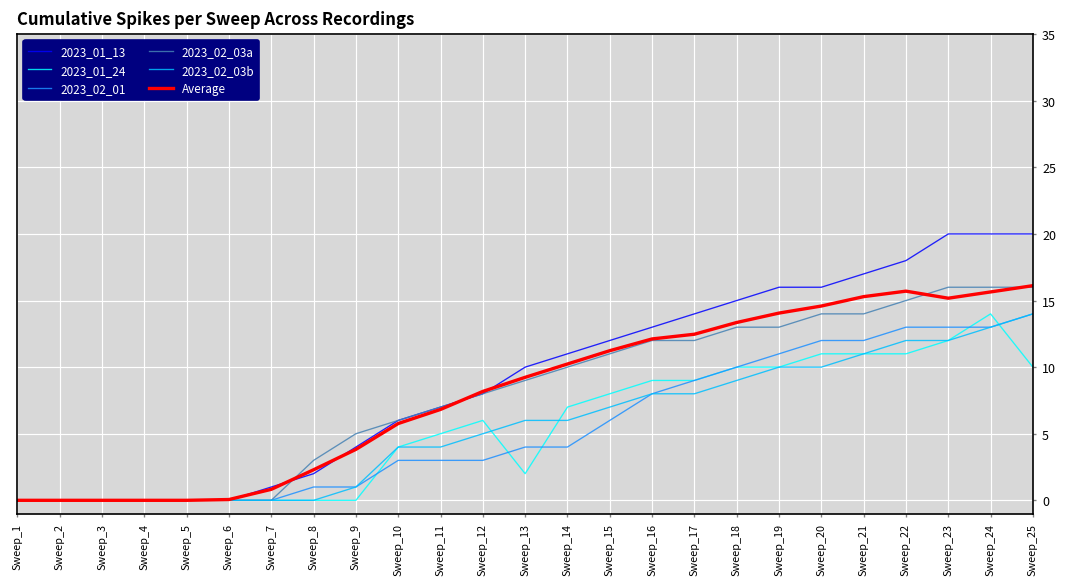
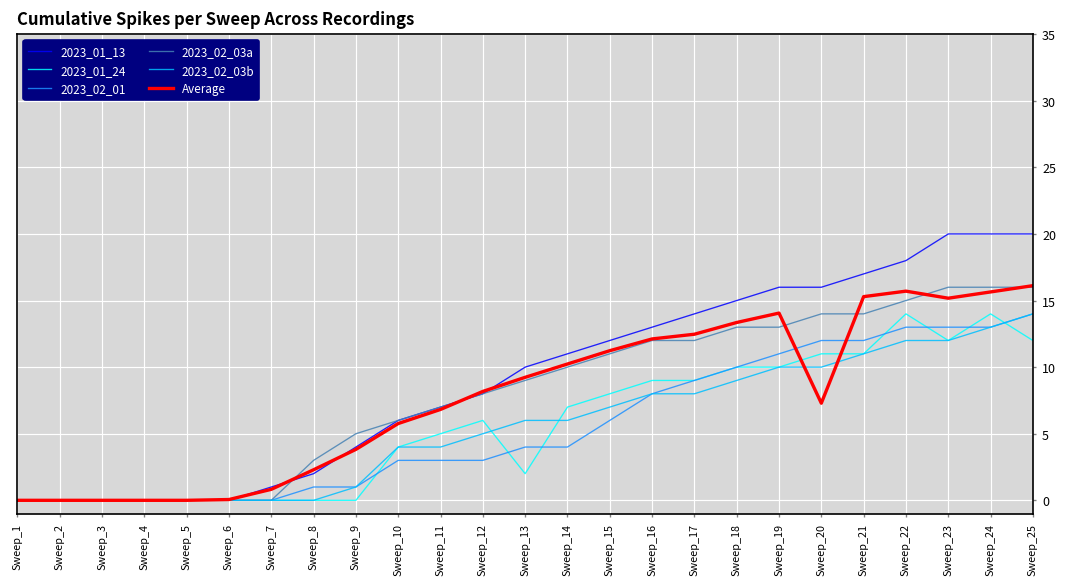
  {
    "2023_01_13": {
      "Sweep_8": 2.0,
      "Sweep_13": 10.0,
      "Sweep_14": 11.0,
      "Sweep_15": 12.0,
      "Sweep_16": 13.0,
      "Sweep_17": 14.0,
      "Sweep_18": 15.0,
      "Sweep_19": 16.0,
      "Sweep_20": 16.0,
      "Sweep_21": 17.0,
      "Sweep_22": 18.0,
      "Sweep_23": 20.0,
      "Sweep_24": 20.0,
      "Sweep_25": 20.0
    },
    "2023_01_24": {
      "Sweep_9": 0,
      "Sweep_11": 5,
      "Sweep_12": 6,
      "Sweep_13": 2,
      "Sweep_14": 7,
      "Sweep_15": 8,
      "Sweep_16": 9,
      "Sweep_20": 11,
-     "Sweep_22": 11,
+     "Sweep_22": 14,
      "Sweep_24": 14,
-     "Sweep_25": 10
+     "Sweep_25": 12
    },
    "2023_02_03a": {
      "Sweep_8": 3.0,
      "Sweep_9": 5.0,
      "Sweep_13": 9.0,
      "Sweep_14": 10.0,
      "Sweep_15": 11.0,
      "Sweep_17": 12.0,
      "Sweep_18": 13.0,
      "Sweep_19": 13.0,
      "Sweep_20": 14.0,
      "Sweep_21": 14.0,
      "Sweep_22": 15.0,
      "Sweep_23": 16.0,
      "Sweep_24": 16.0
    },
    "Average": {
      "Sweep_8": 2.3,
      "Sweep_10": 5.8,
      "Sweep_13": 9.2,
      "Sweep_14": 10.2,
      "Sweep_15": 11.2,
      "Sweep_17": 12.5,
      "Sweep_18": 13.4,
      "Sweep_19": 14.1,
-     "Sweep_20": 14.6,
+     "Sweep_20": 7.3,
      "Sweep_21": 15.3,
      "Sweep_22": 15.7,
      "Sweep_23": 15.2,
      "Sweep_24": 15.6
    }
  }
